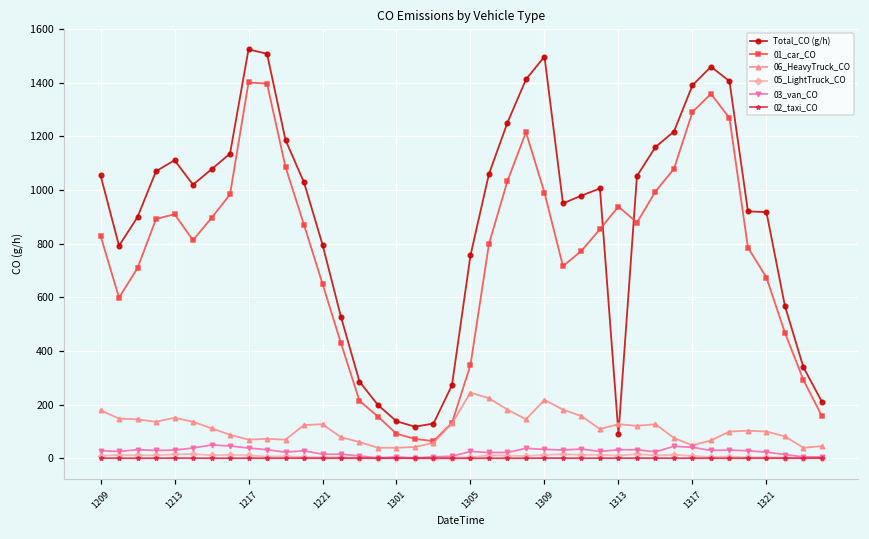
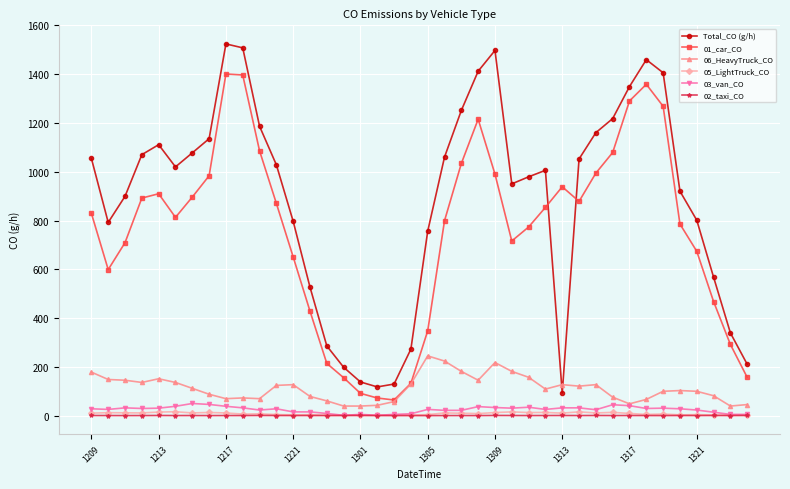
  {
    "Total_CO (g/h)": {
      "1209": 1050,
      "1213": 1110,
      "1217": 1520,
      "1221": 800,
      "1301": 140,
      "1305": 760,
      "1309": 1500,
      "1313": 90,
-     "1317": 1390,
-     "1321": 920
+     "1317": 1350,
+     "1321": 800
    }
  }
